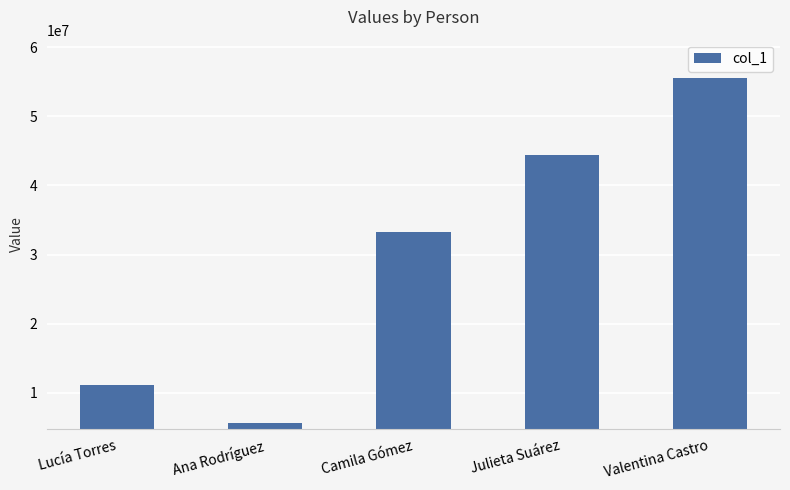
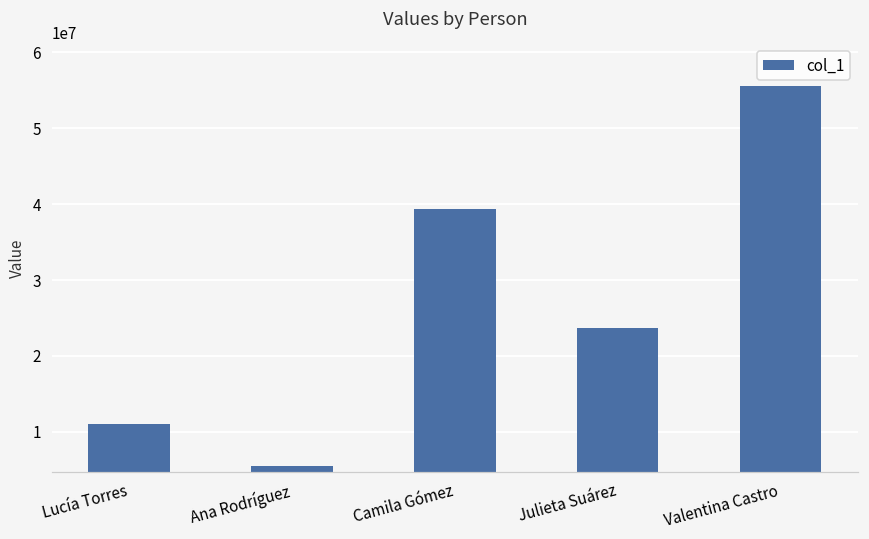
  {
    "Lucía Torres": 11000000,
    "Ana Rodríguez": 6000000,
-   "Camila Gómez": 33000000,
-   "Julieta Suárez": 44000000,
+   "Camila Gómez": 39000000,
+   "Julieta Suárez": 24000000,
    "Valentina Castro": 56000000
  }
